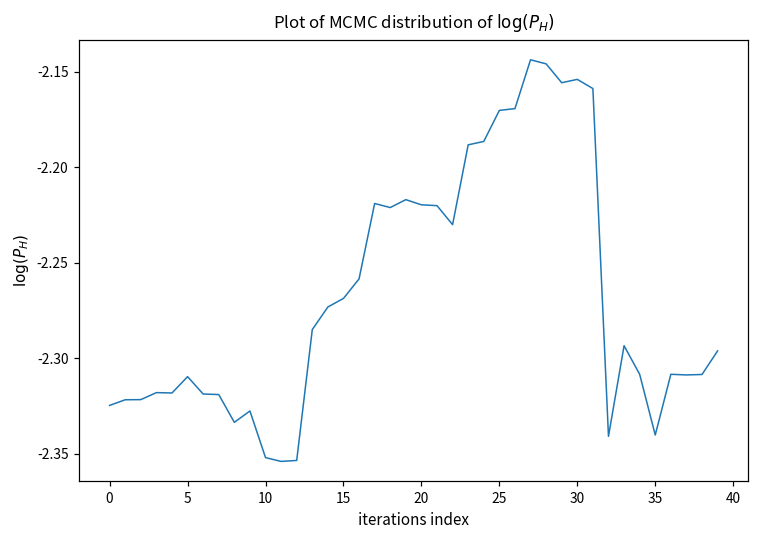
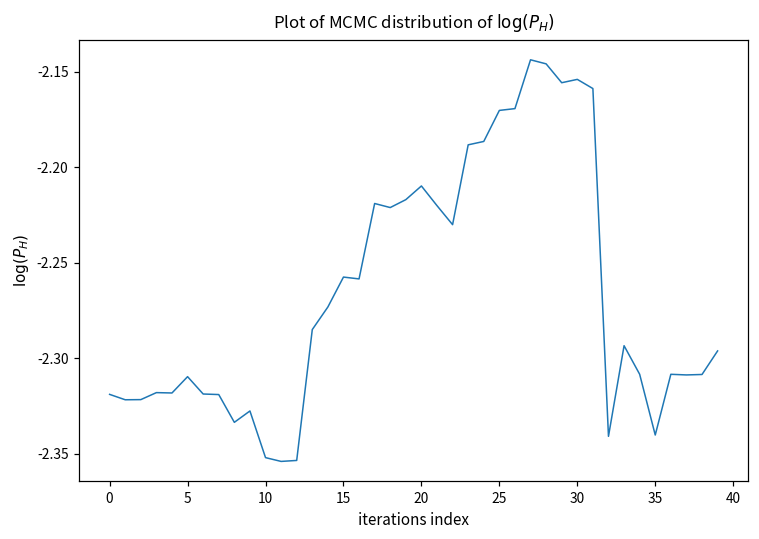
  {
-   "0": -2.325,
+   "0": -2.319,
    "5": -2.310,
    "10": -2.352,
-   "15": -2.269,
-   "20": -2.220,
+   "15": -2.258,
+   "20": -2.210,
    "25": -2.170,
    "30": -2.154,
    "35": -2.340
  }
